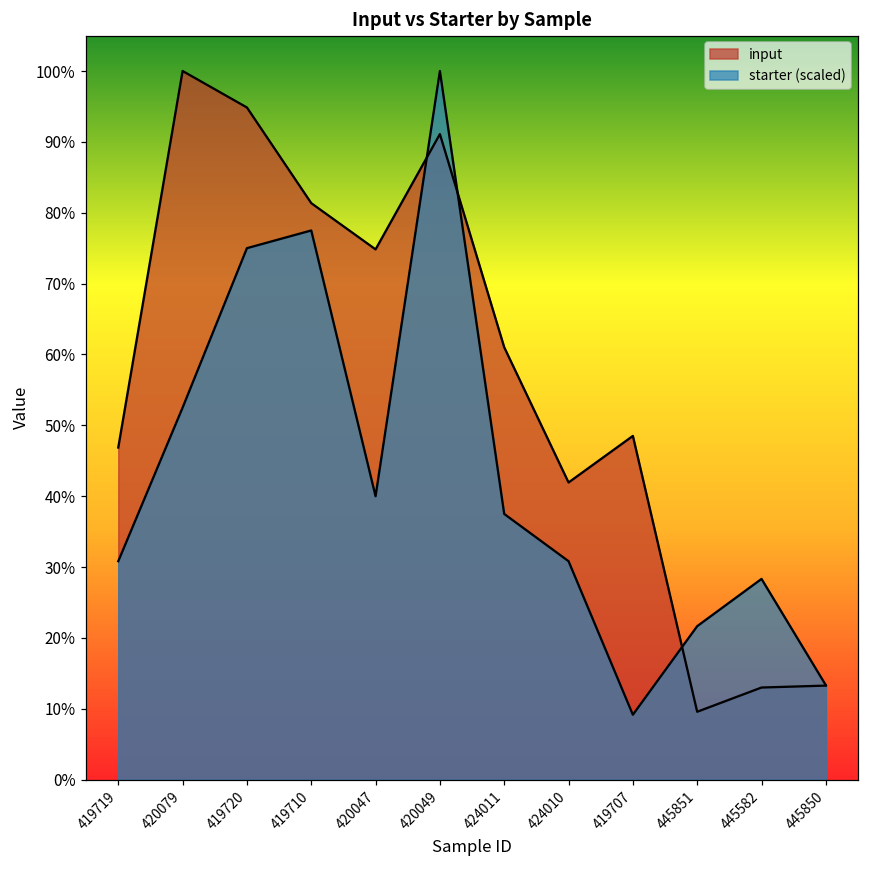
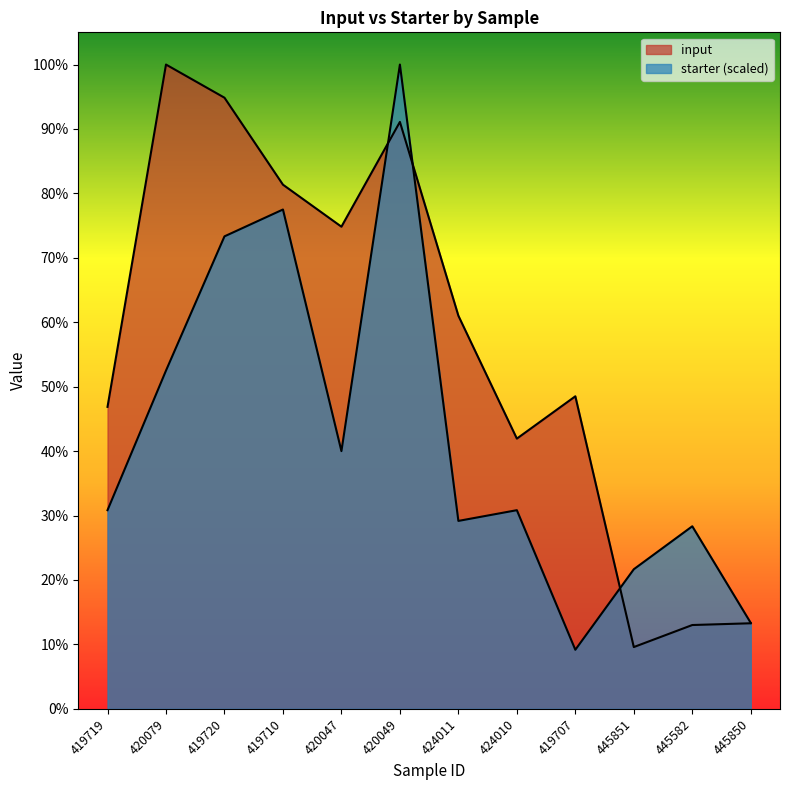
  {
    "input": {
      "419719": "47%",
      "420079": "100%",
      "419720": "95%",
      "419710": "81%",
      "420047": "75%",
      "420049": "91%",
      "424011": "61%",
      "424010": "42%",
      "419707": "49%",
      "445851": "10%",
      "445582": "13%"
    },
    "starter (scaled)": {
      "419719": "31%",
      "420079": "53%",
-     "419720": "75%",
+     "419720": "73%",
      "419710": "78%",
      "420047": "40%",
      "420049": "100%",
-     "424011": "38%",
+     "424011": "29%",
      "424010": "31%",
      "419707": "9%",
      "445851": "22%",
      "445582": "28%"
    }
  }
